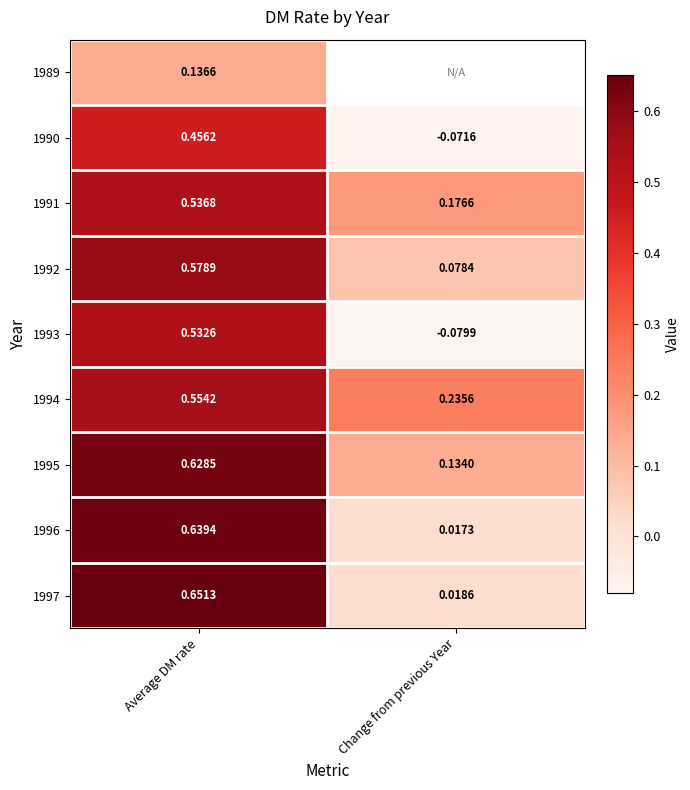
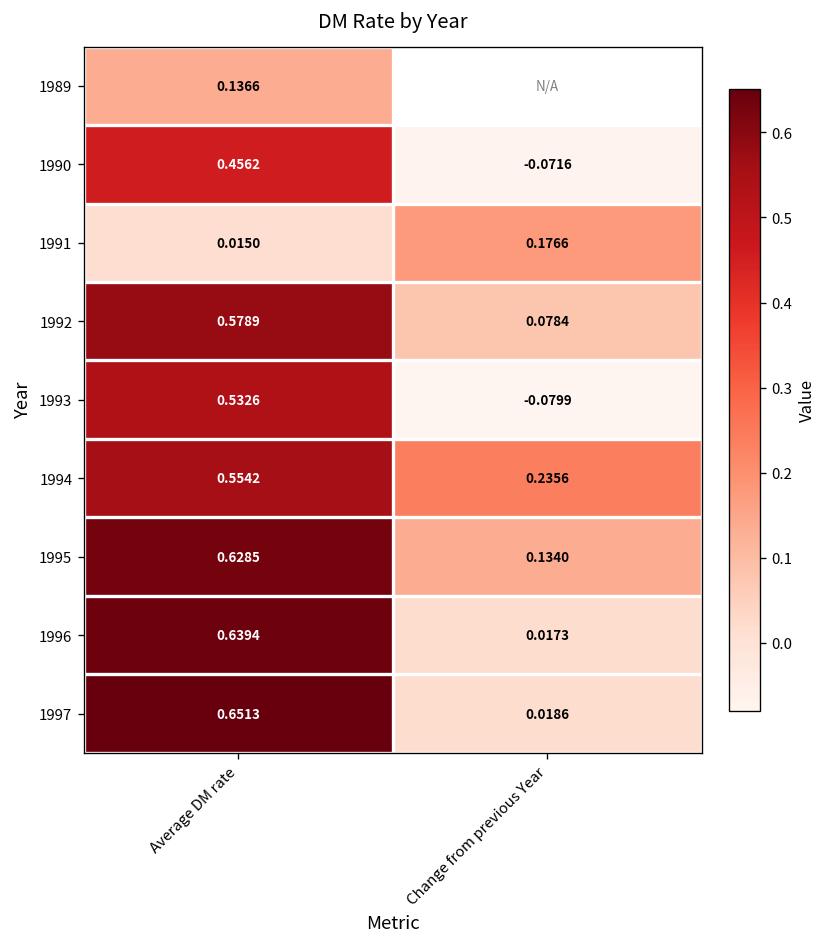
  {
    "1989": {
      "Average DM rate": 0.1366
    },
    "1990": {
      "Average DM rate": 0.4562,
      "Change from previous Year": -0.0716
    },
    "1991": {
-     "Average DM rate": 0.5368,
+     "Average DM rate": 0.0150,
      "Change from previous Year": 0.1766
    },
    "1992": {
      "Average DM rate": 0.5789,
      "Change from previous Year": 0.0784
    },
    "1993": {
      "Average DM rate": 0.5326,
      "Change from previous Year": -0.0799
    },
    "1994": {
      "Average DM rate": 0.5542,
      "Change from previous Year": 0.2356
    },
    "1995": {
      "Average DM rate": 0.6285,
      "Change from previous Year": 0.1340
    },
    "1996": {
      "Average DM rate": 0.6394,
      "Change from previous Year": 0.0173
    },
    "1997": {
      "Average DM rate": 0.6513,
      "Change from previous Year": 0.0186
    }
  }
